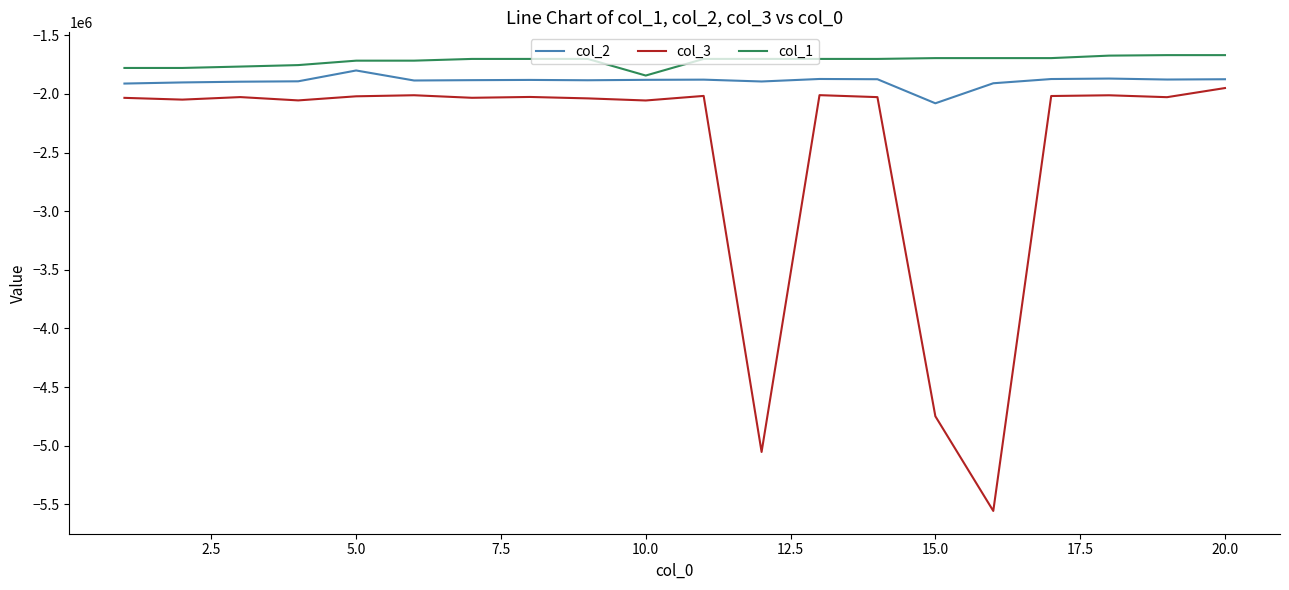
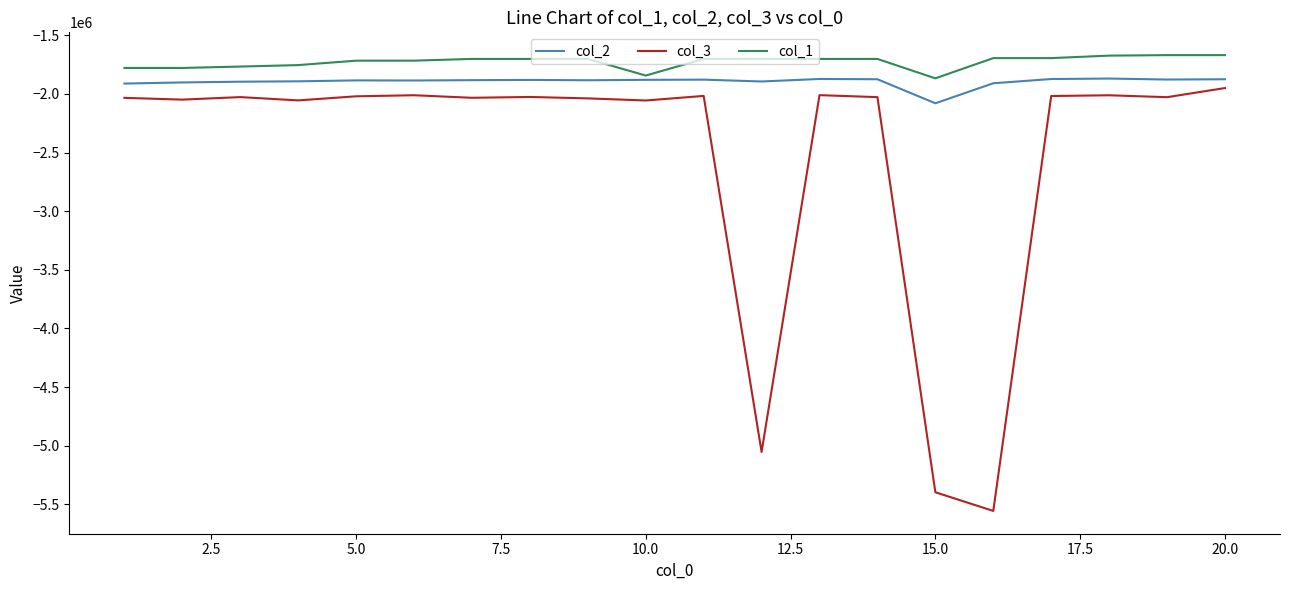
  {
    "col_2": {
-     "5.0": -1800000,
+     "5.0": -1880000,
      "10.0": -1880000,
      "15.0": -2080000,
      "20.0": -1870000
    },
    "col_3": {
      "5.0": -2020000,
      "10.0": -2060000,
-     "15.0": -4750000,
+     "15.0": -5400000,
      "20.0": -1950000
    },
    "col_1": {
      "5.0": -1720000,
      "10.0": -1840000,
-     "15.0": -1690000,
+     "15.0": -1870000,
      "20.0": -1670000
    }
  }
